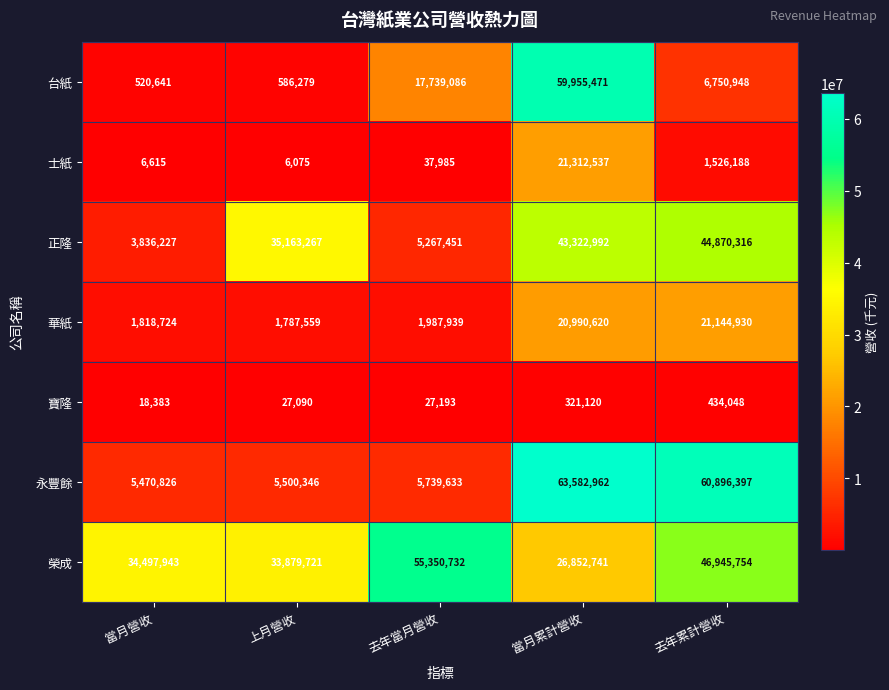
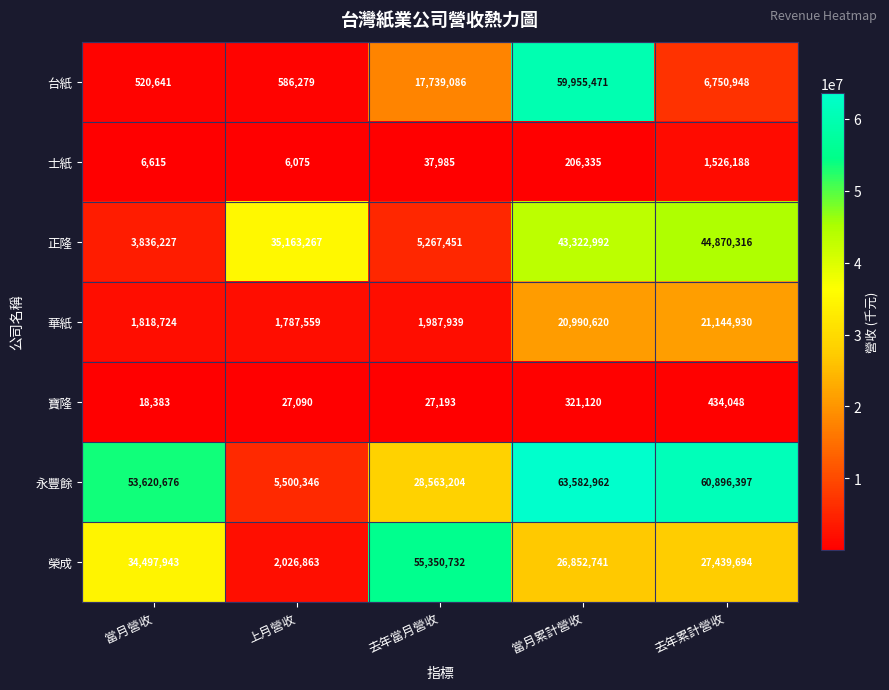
  {
    "台紙": {
      "當月營收": "520,641",
      "上月營收": "586,279",
      "去年當月營收": "17,739,086",
      "當月累計營收": "59,955,471",
      "去年累計營收": "6,750,948"
    },
    "士紙": {
      "當月營收": "6,615",
      "上月營收": "6,075",
      "去年當月營收": "37,985",
-     "當月累計營收": "21,312,537",
+     "當月累計營收": "206,335",
      "去年累計營收": "1,526,188"
    },
    "正隆": {
      "當月營收": "3,836,227",
      "上月營收": "35,163,267",
      "去年當月營收": "5,267,451",
      "當月累計營收": "43,322,992",
      "去年累計營收": "44,870,316"
    },
    "華紙": {
      "當月營收": "1,818,724",
      "上月營收": "1,787,559",
      "去年當月營收": "1,987,939",
      "當月累計營收": "20,990,620",
      "去年累計營收": "21,144,930"
    },
    "寶隆": {
      "當月營收": "18,383",
      "上月營收": "27,090",
      "去年當月營收": "27,193",
      "當月累計營收": "321,120",
      "去年累計營收": "434,048"
    },
    "永豐餘": {
-     "當月營收": "5,470,826",
+     "當月營收": "53,620,676",
      "上月營收": "5,500,346",
-     "去年當月營收": "5,739,633",
+     "去年當月營收": "28,563,204",
      "當月累計營收": "63,582,962",
      "去年累計營收": "60,896,397"
    },
    "榮成": {
      "當月營收": "34,497,943",
-     "上月營收": "33,879,721",
+     "上月營收": "2,026,863",
      "去年當月營收": "55,350,732",
      "當月累計營收": "26,852,741",
-     "去年累計營收": "46,945,754"
+     "去年累計營收": "27,439,694"
    }
  }
